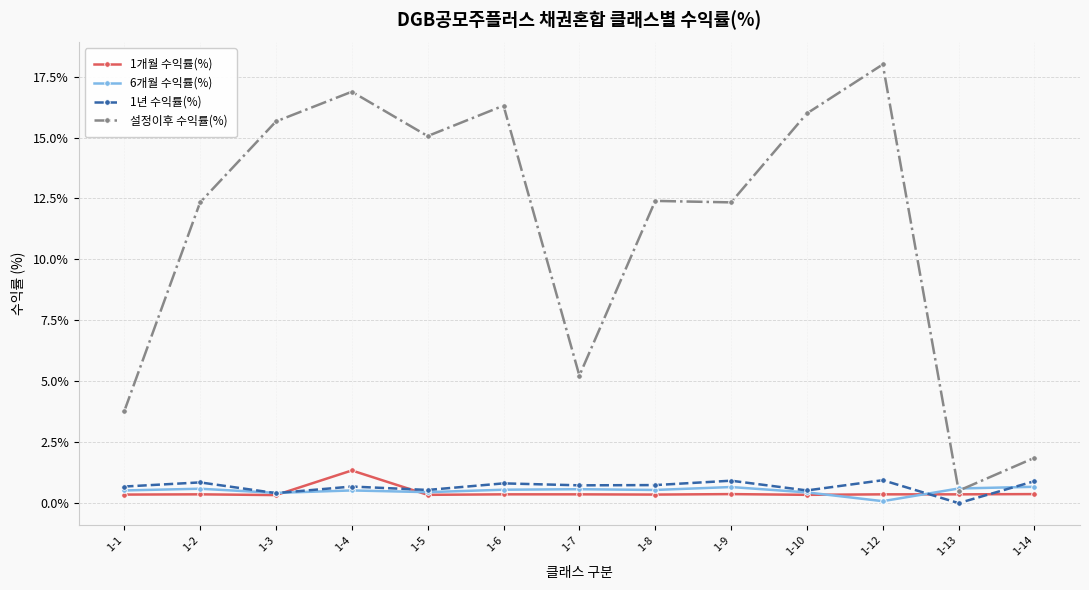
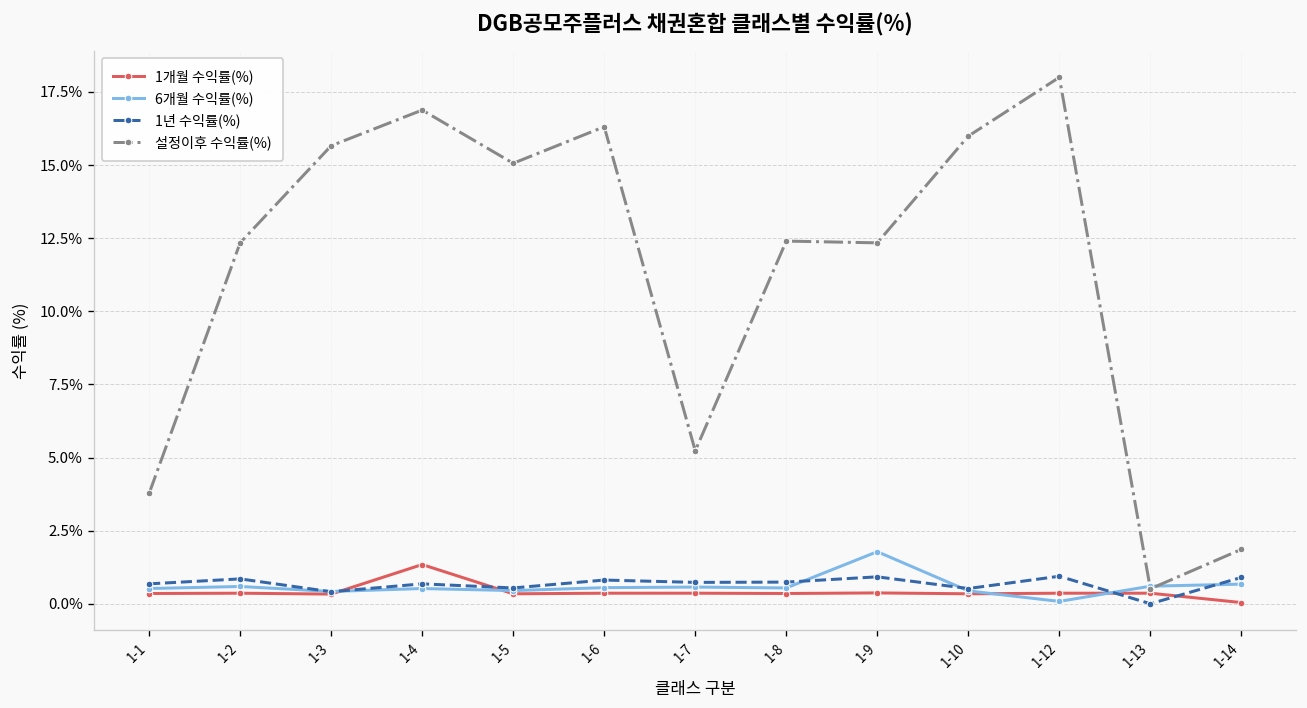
  {
    "1개월 수익률(%)": {
      "1-1": "0.4%",
      "1-2": "0.4%",
      "1-4": "1.3%",
      "1-5": "0.3%",
      "1-6": "0.4%",
      "1-7": "0.4%",
      "1-8": "0.4%",
      "1-9": "0.4%",
      "1-12": "0.4%",
      "1-13": "0.4%",
-     "1-14": "0.4%"
+     "1-14": "0.0%"
    },
    "6개월 수익률(%)": {
      "1-1": "0.5%",
      "1-2": "0.6%",
      "1-4": "0.5%",
      "1-6": "0.6%",
      "1-7": "0.6%",
      "1-8": "0.5%",
-     "1-9": "0.7%",
+     "1-9": "1.8%",
      "1-12": "0.1%",
      "1-14": "0.7%"
    },
    "1년 수익률(%)": {
      "1-1": "0.7%",
      "1-2": "0.9%",
      "1-4": "0.7%",
      "1-6": "0.8%",
      "1-7": "0.7%",
      "1-8": "0.7%",
      "1-9": "0.9%",
      "1-12": "0.9%",
      "1-13": "0.0%",
      "1-14": "0.9%"
    },
    "설정이후 수익률(%)": {
      "1-1": "3.8%",
      "1-2": "12.3%",
      "1-3": "15.7%",
      "1-4": "16.9%",
      "1-5": "15.1%",
      "1-6": "16.3%",
      "1-7": "5.2%",
      "1-8": "12.4%",
      "1-9": "12.3%",
      "1-10": "16.0%",
      "1-12": "18.0%",
      "1-14": "1.9%"
    }
  }
